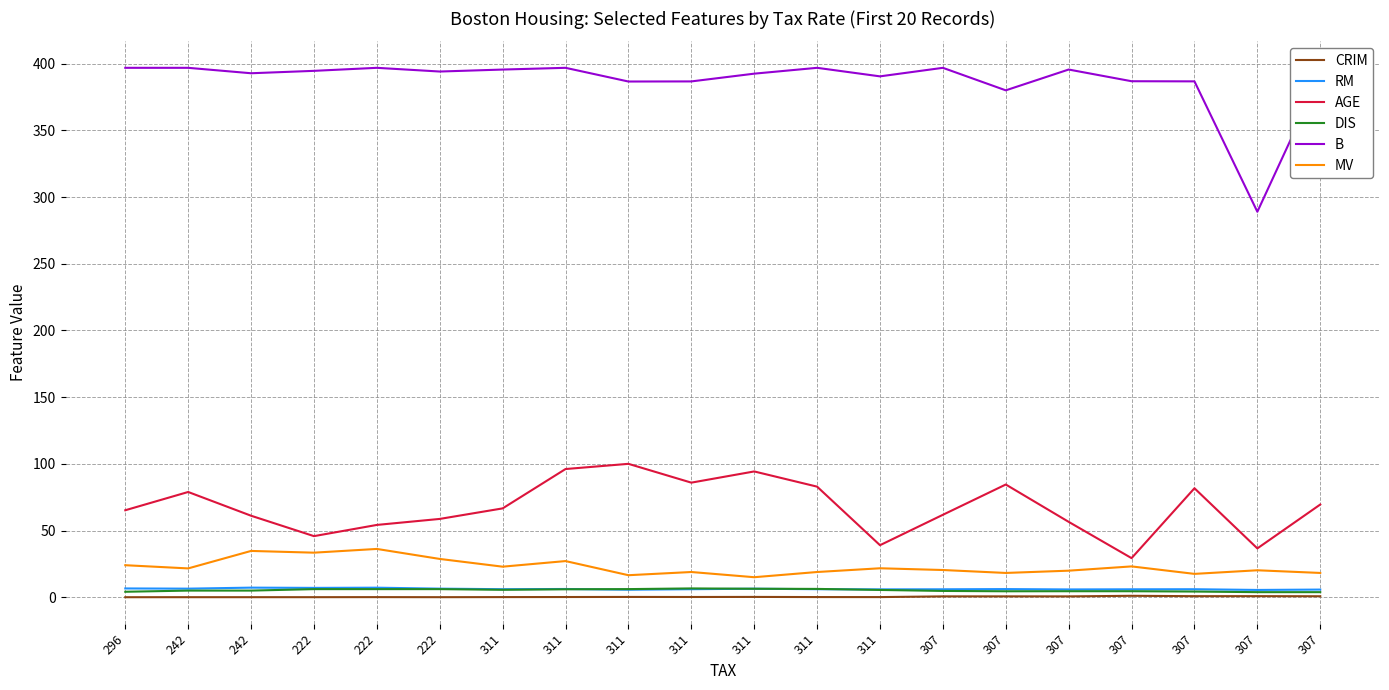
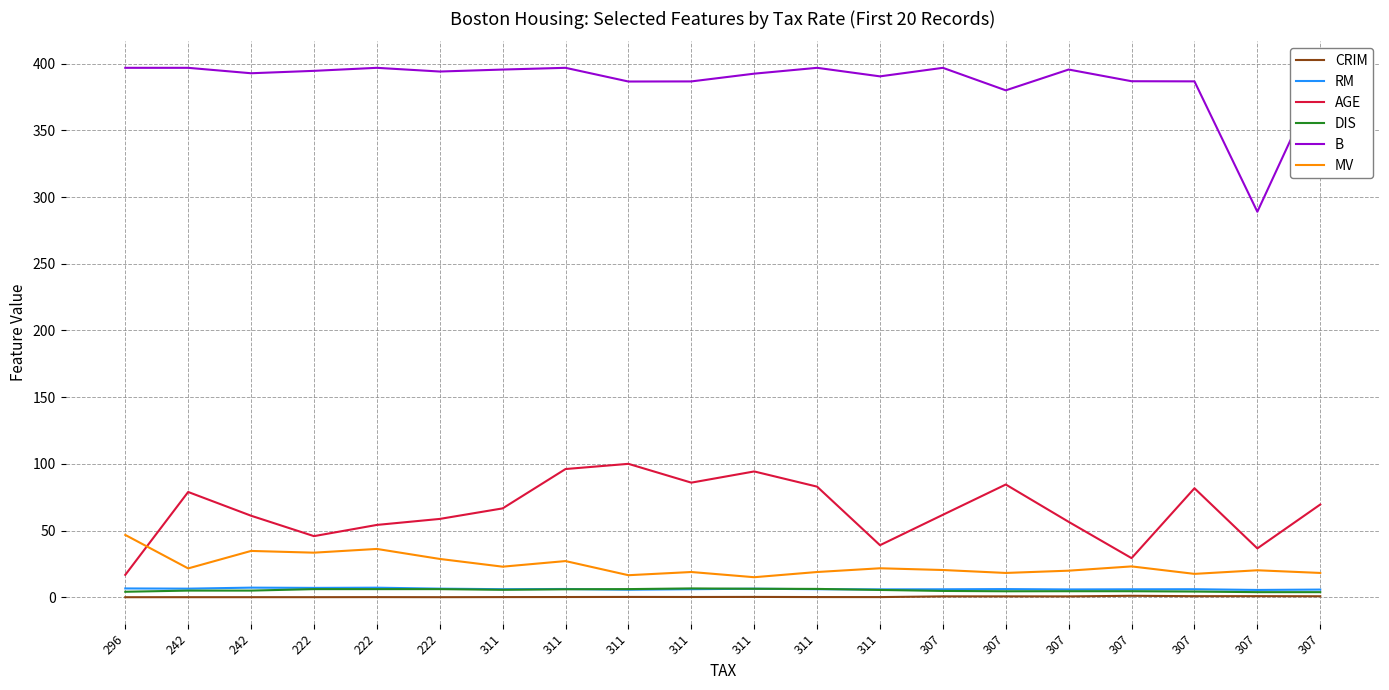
  {
    "CRIM": {
      "296": 0
    },
    "RM": {
      "296": 7
    },
    "AGE": {
-     "296": 65
+     "296": 17
    },
    "DIS": {
      "296": 4
    },
    "B": {
      "296": 397
    },
    "MV": {
-     "296": 24
+     "296": 47
    }
  }
